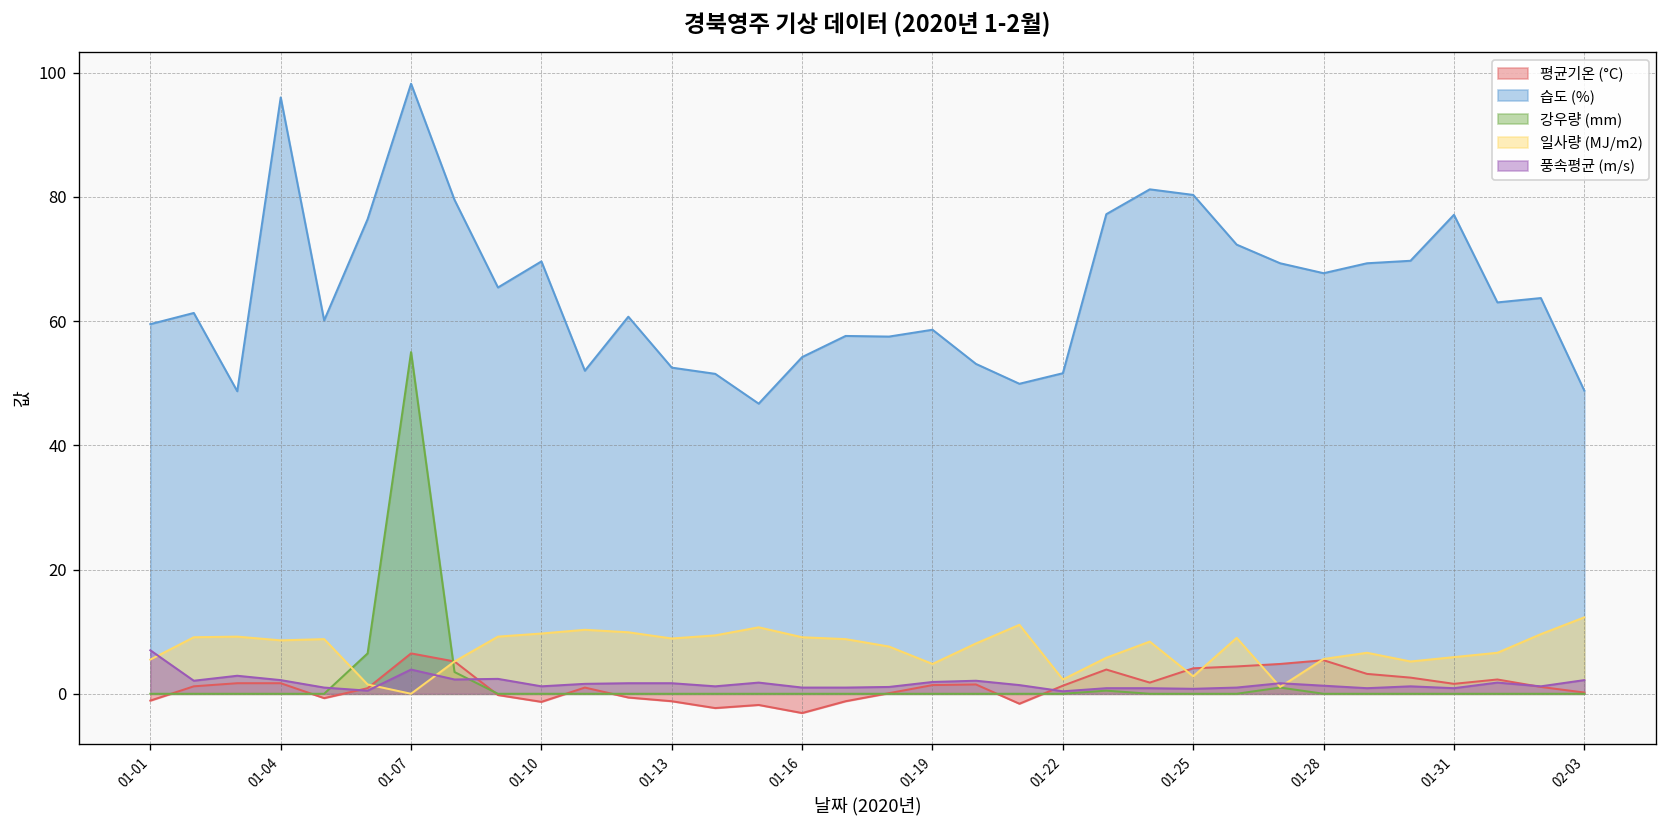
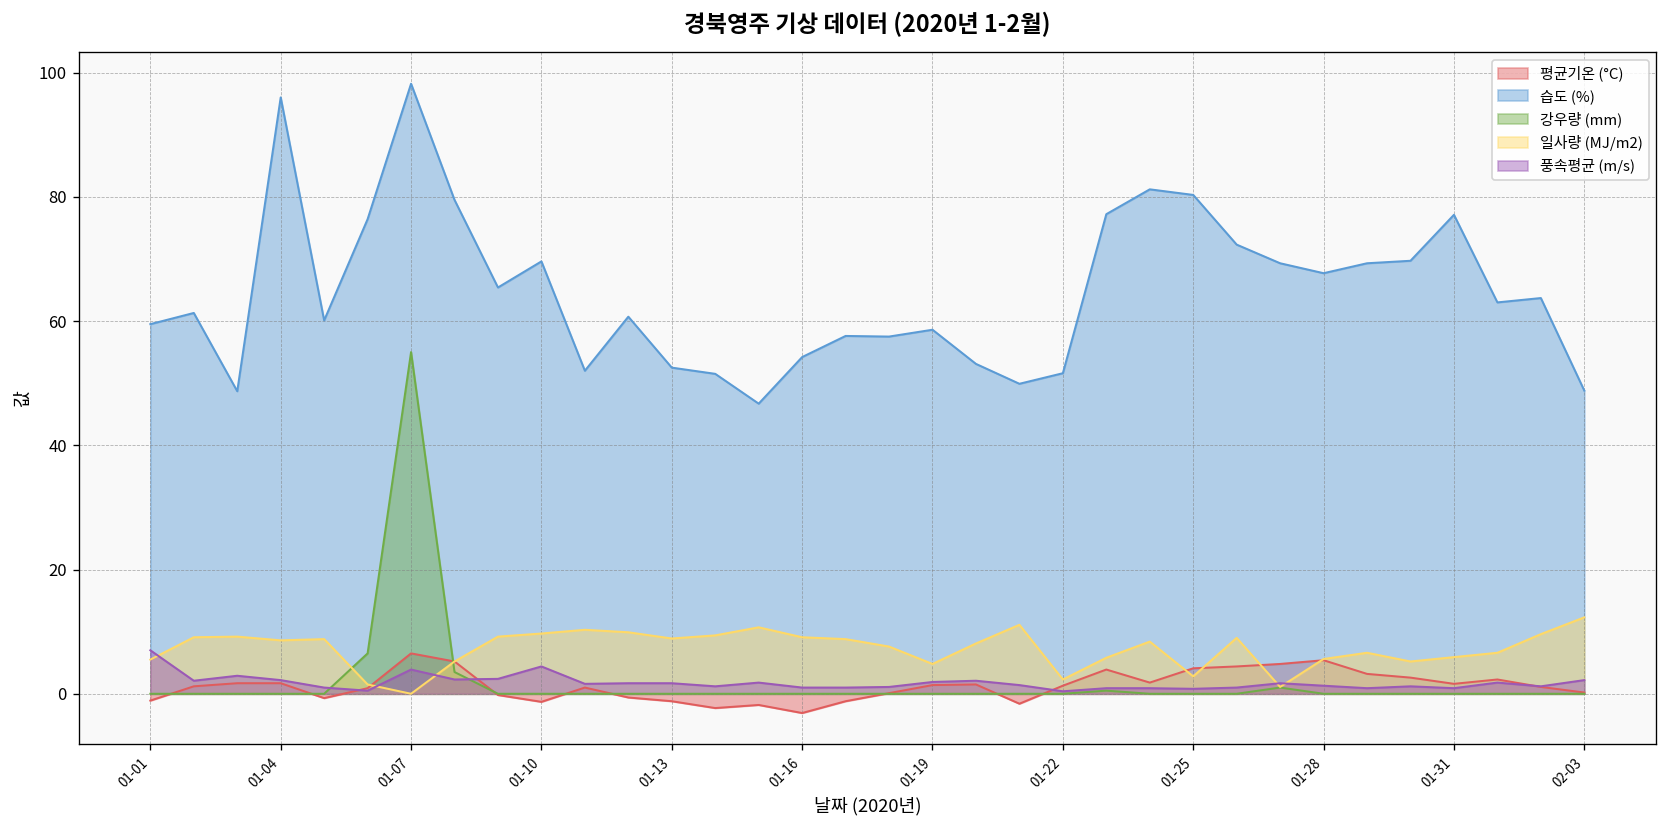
  {
    "습도 (%)": {
      "01-01": 60,
      "01-04": 96,
      "01-07": 98,
      "01-10": 70,
      "01-13": 53,
      "01-16": 54,
      "01-19": 59,
      "01-22": 52,
      "01-25": 80,
      "01-28": 68,
      "01-31": 77,
      "02-03": 49
    },
    "강우량 (mm)": {
      "01-04": 0,
      "01-07": 55,
      "01-19": 0,
      "01-25": 0,
      "01-28": 0,
      "01-31": 0
    },
    "일사량 (MJ/m2)": {
      "01-01": 6,
      "01-04": 9,
      "01-07": 0,
      "01-10": 10,
      "01-13": 9,
      "01-16": 9,
      "01-19": 5,
      "01-22": 2,
      "01-25": 3,
      "01-31": 6,
      "02-03": 12
    },
    "풍속평균 (m/s)": {
      "01-01": 7,
      "01-07": 4,
-     "01-10": 1,
+     "01-10": 4,
      "01-13": 2,
      "01-16": 1,
      "01-19": 2,
      "01-25": 1,
      "01-28": 1,
      "01-31": 1,
      "02-03": 2
    }
  }
